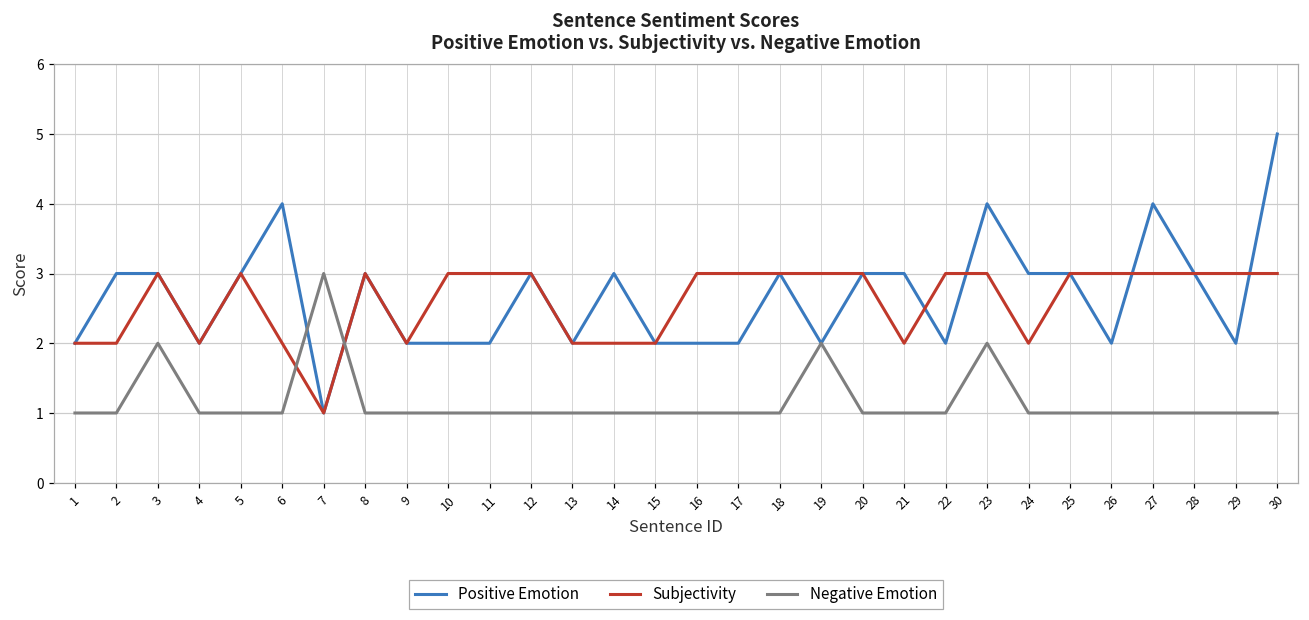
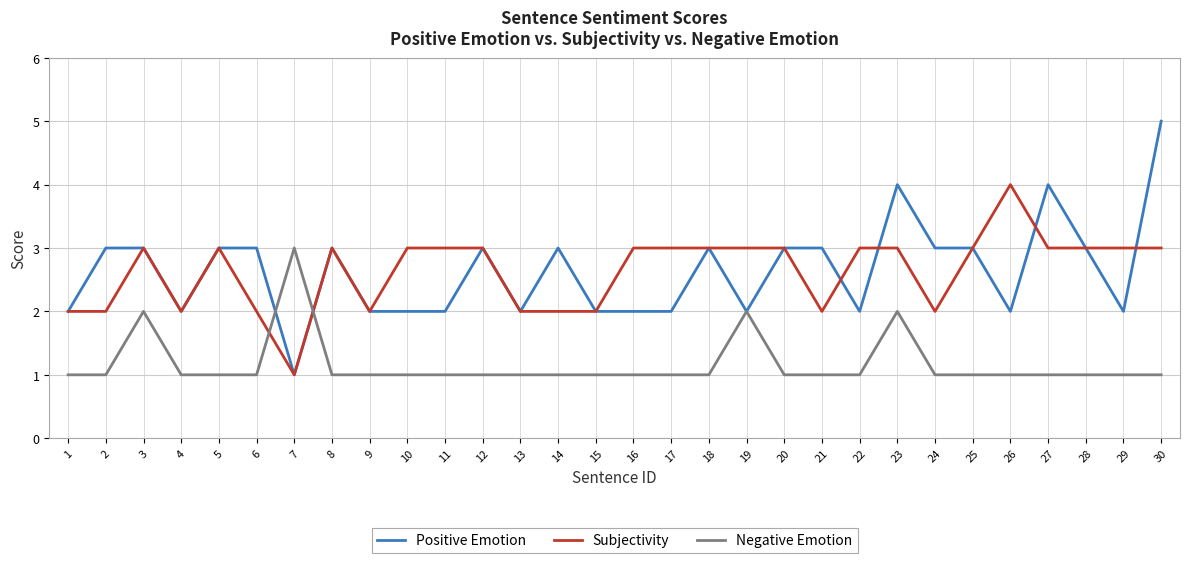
  {
    "Positive Emotion": {
      "2": 3,
-     "6": 4,
+     "6": 3,
      "10": 2,
      "11": 2,
      "14": 3,
      "16": 2,
      "17": 2,
      "21": 3,
      "22": 2,
      "23": 4,
      "24": 3,
      "26": 2,
      "27": 4,
      "29": 2,
      "30": 5
    },
    "Subjectivity": {
      "2": 2,
      "6": 2,
      "10": 3,
      "11": 3,
      "14": 2,
      "16": 3,
      "17": 3,
      "19": 3,
      "21": 2,
      "22": 3,
      "23": 3,
      "24": 2,
-     "26": 3,
+     "26": 4,
      "27": 3,
      "29": 3,
      "30": 3
    },
    "Negative Emotion": {
      "1": 1,
      "2": 1,
      "3": 2,
      "4": 1,
      "5": 1,
      "6": 1,
      "7": 3,
      "8": 1,
      "9": 1,
      "10": 1,
      "11": 1,
      "12": 1,
      "13": 1,
      "14": 1,
      "15": 1,
      "16": 1,
      "17": 1,
      "18": 1,
      "20": 1,
      "21": 1,
      "22": 1,
      "23": 2,
      "24": 1,
      "25": 1,
      "26": 1,
      "27": 1,
      "28": 1,
      "29": 1,
      "30": 1
    }
  }
